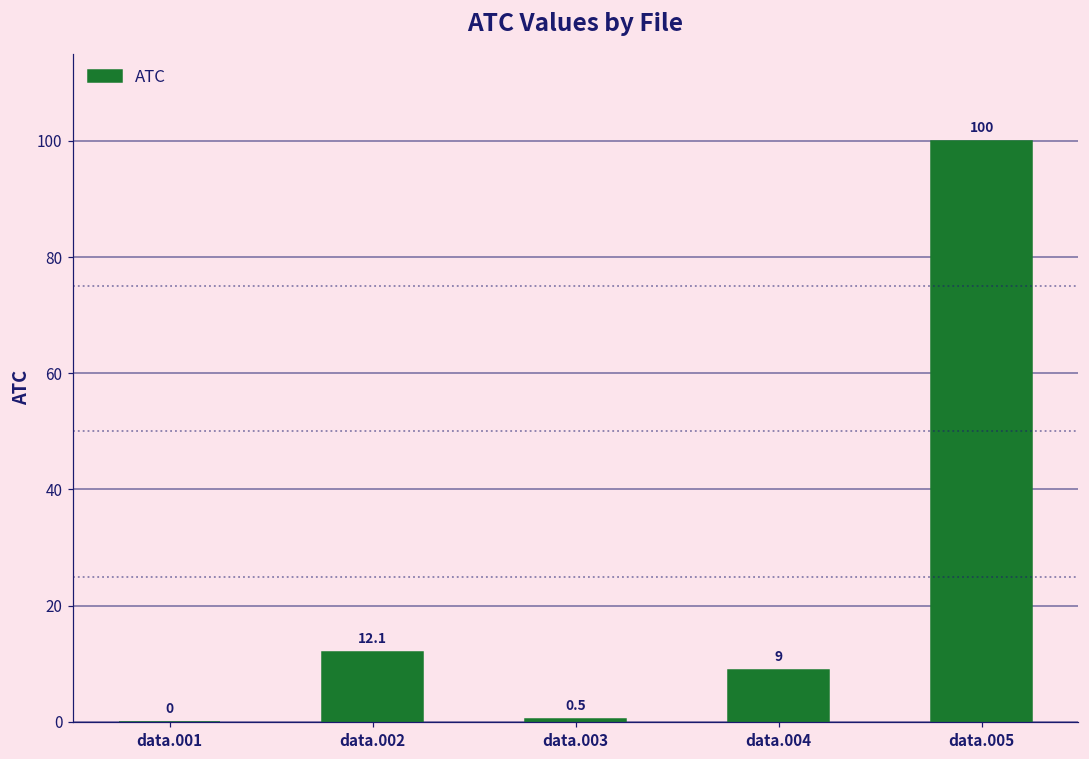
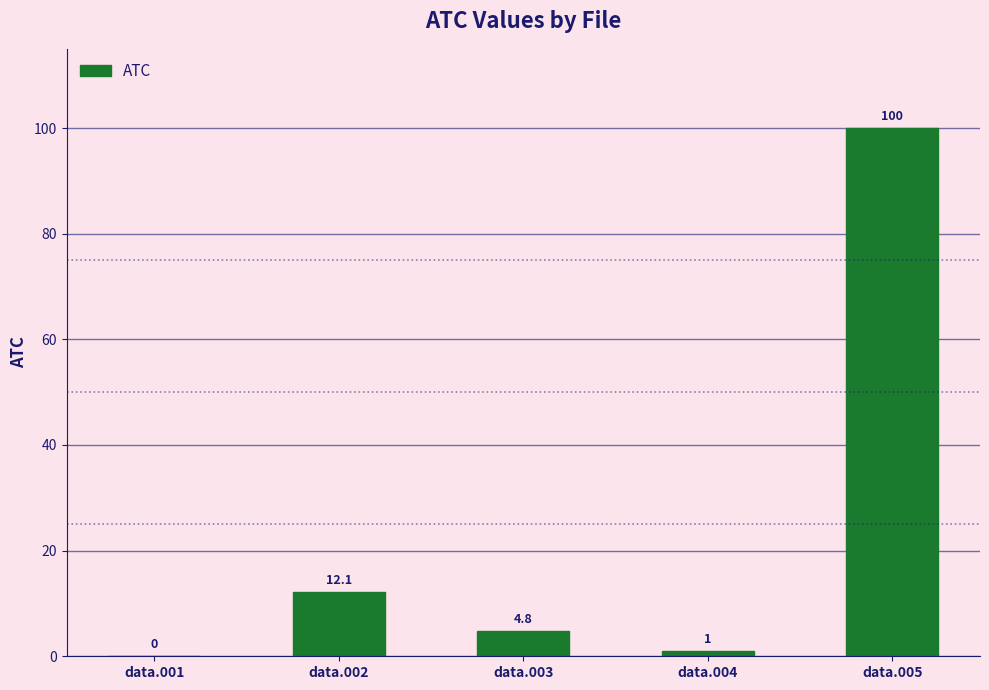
  {
    "data.001": 0,
    "data.002": 12.1,
-   "data.003": 0.5,
-   "data.004": 9,
+   "data.003": 4.8,
+   "data.004": 1,
    "data.005": 100
  }
